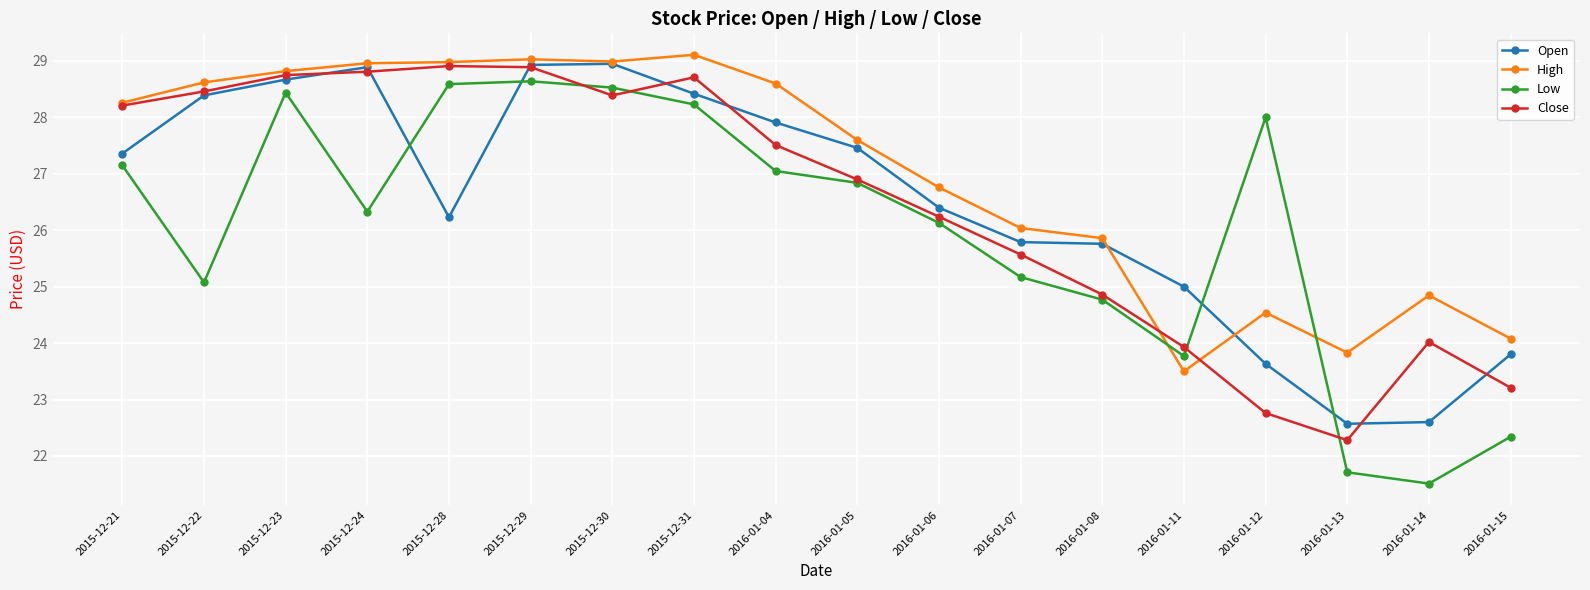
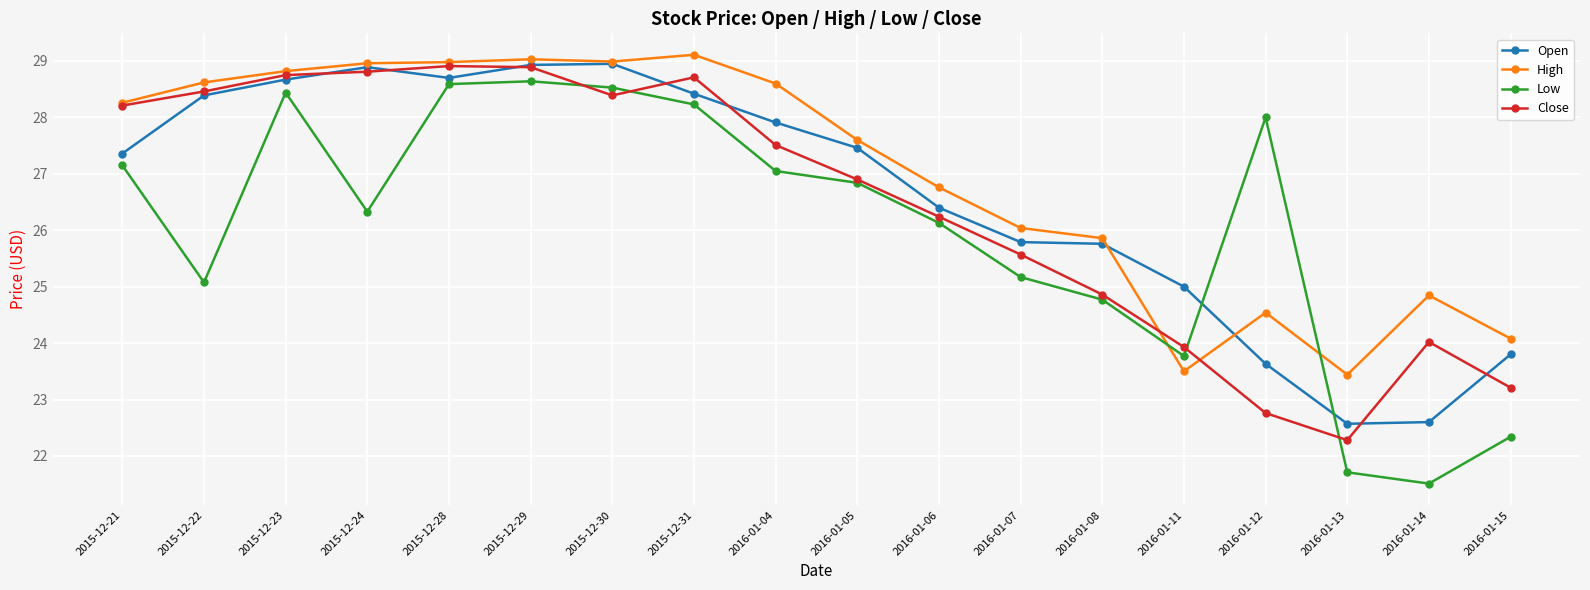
  {
    "Open": {
      "2015-12-21": 27.4,
      "2015-12-22": 28.4,
      "2015-12-23": 28.7,
      "2015-12-24": 28.9,
-     "2015-12-28": 26.2,
+     "2015-12-28": 28.7,
      "2015-12-31": 28.4,
      "2016-01-04": 27.9,
      "2016-01-05": 27.5,
      "2016-01-06": 26.4,
      "2016-01-07": 25.8,
      "2016-01-08": 25.8,
      "2016-01-11": 25.0,
      "2016-01-12": 23.6,
      "2016-01-13": 22.6,
      "2016-01-14": 22.6,
      "2016-01-15": 23.8
    },
    "High": {
      "2015-12-21": 28.3,
      "2015-12-22": 28.6,
      "2015-12-23": 28.8,
      "2015-12-24": 29.0,
      "2015-12-28": 29.0,
      "2015-12-29": 29.0,
      "2015-12-31": 29.1,
      "2016-01-04": 28.6,
      "2016-01-05": 27.6,
      "2016-01-06": 26.8,
      "2016-01-07": 26.0,
      "2016-01-08": 25.9,
      "2016-01-11": 23.5,
      "2016-01-12": 24.5,
-     "2016-01-13": 23.8,
+     "2016-01-13": 23.4,
      "2016-01-14": 24.8,
      "2016-01-15": 24.1
    },
    "Low": {
      "2015-12-21": 27.2,
      "2015-12-22": 25.1,
      "2015-12-23": 28.4,
      "2015-12-24": 26.3,
      "2015-12-28": 28.6,
      "2015-12-29": 28.6,
      "2015-12-30": 28.5,
      "2015-12-31": 28.2,
      "2016-01-04": 27.0,
      "2016-01-05": 26.8,
      "2016-01-06": 26.1,
      "2016-01-07": 25.2,
      "2016-01-08": 24.8,
      "2016-01-11": 23.8,
      "2016-01-12": 28.0,
      "2016-01-13": 21.7,
      "2016-01-14": 21.5,
      "2016-01-15": 22.3
    },
    "Close": {
      "2015-12-21": 28.2,
      "2015-12-22": 28.5,
      "2015-12-23": 28.8,
      "2015-12-24": 28.8,
      "2015-12-28": 28.9,
      "2015-12-30": 28.4,
      "2015-12-31": 28.7,
      "2016-01-04": 27.5,
      "2016-01-05": 26.9,
      "2016-01-06": 26.2,
      "2016-01-07": 25.6,
      "2016-01-08": 24.9,
      "2016-01-11": 23.9,
      "2016-01-12": 22.8,
      "2016-01-13": 22.3,
      "2016-01-14": 24.0,
      "2016-01-15": 23.2
    }
  }
